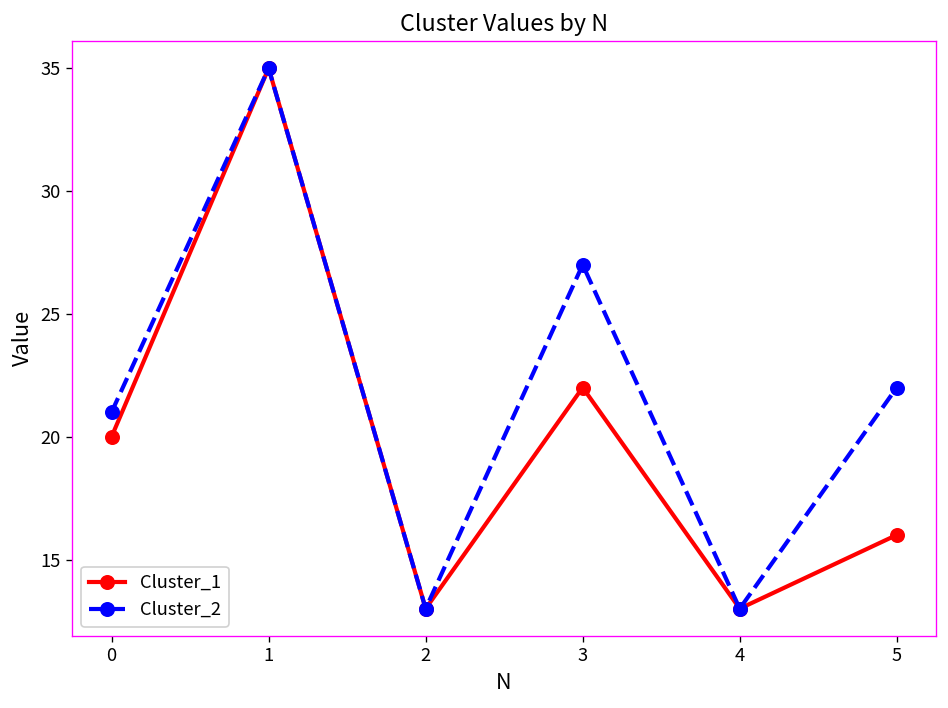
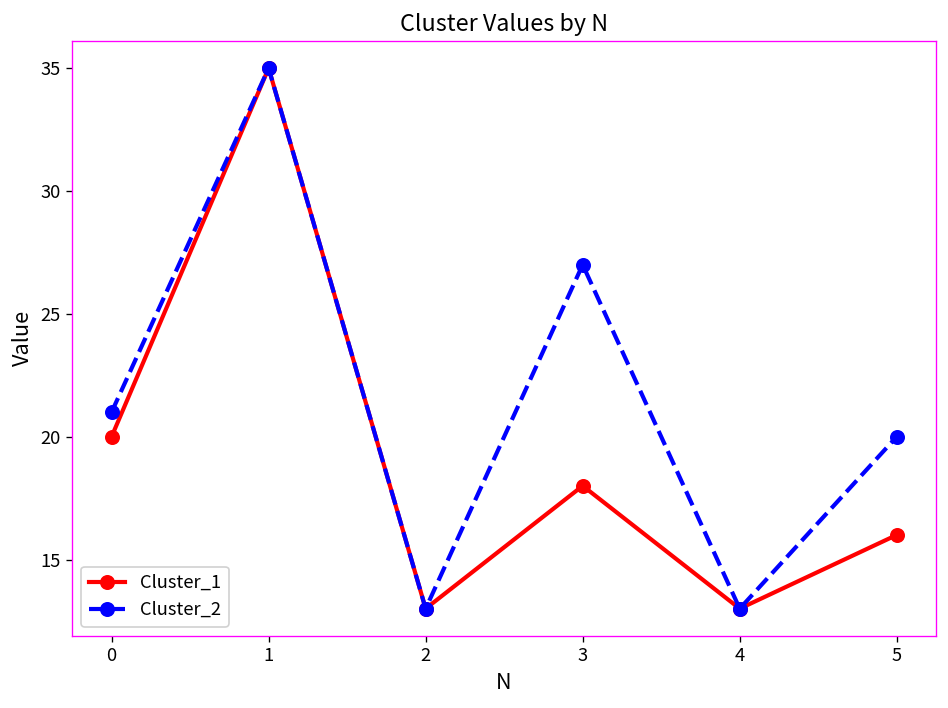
  {
    "Cluster_1": {
      "0": 20,
-     "3": 22,
+     "3": 18,
      "5": 16
    },
    "Cluster_2": {
      "0": 21,
      "3": 27,
-     "5": 22
+     "5": 20
    }
  }
